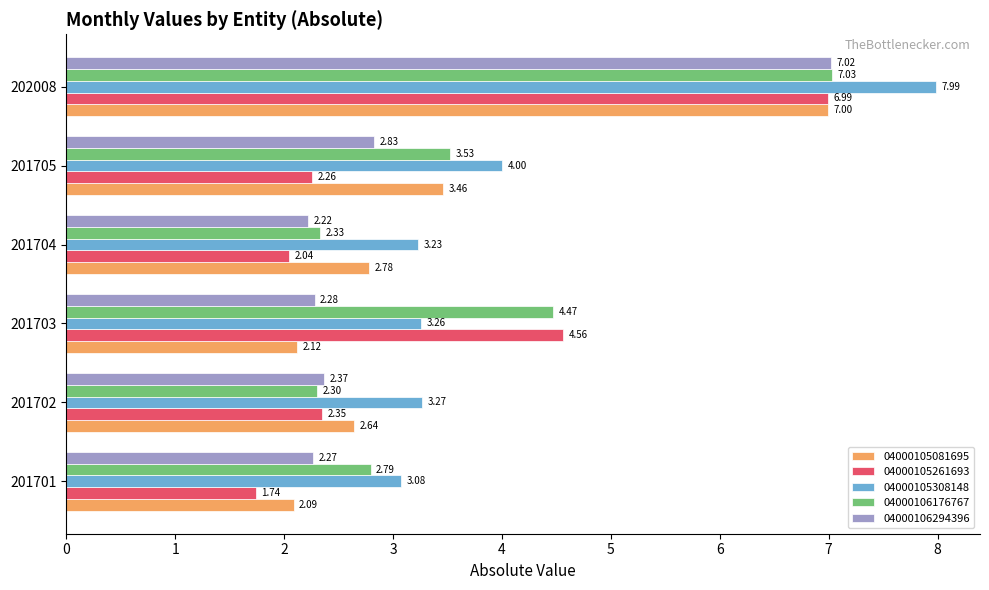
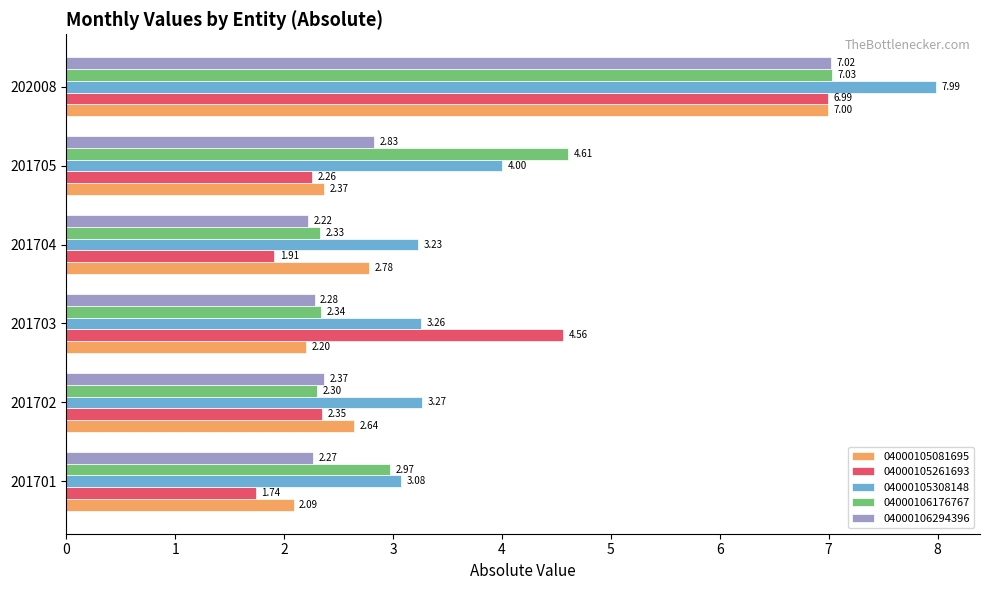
  {
    "04000105081695": {
      "202008": 7.00,
-     "201705": 3.46,
+     "201705": 2.37,
      "201704": 2.78,
-     "201703": 2.12,
+     "201703": 2.20,
      "201702": 2.64,
      "201701": 2.09
    },
    "04000105261693": {
      "202008": 6.99,
      "201705": 2.26,
-     "201704": 2.04,
+     "201704": 1.91,
      "201703": 4.56,
      "201702": 2.35,
      "201701": 1.74
    },
    "04000106176767": {
      "202008": 7.03,
-     "201705": 3.53,
+     "201705": 4.61,
      "201704": 2.33,
-     "201703": 4.47,
+     "201703": 2.34,
      "201702": 2.30,
-     "201701": 2.79
+     "201701": 2.97
    }
  }
